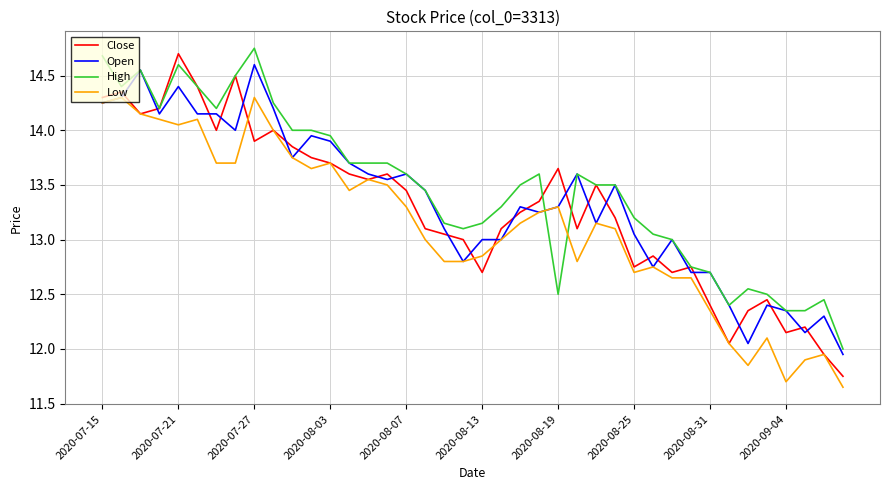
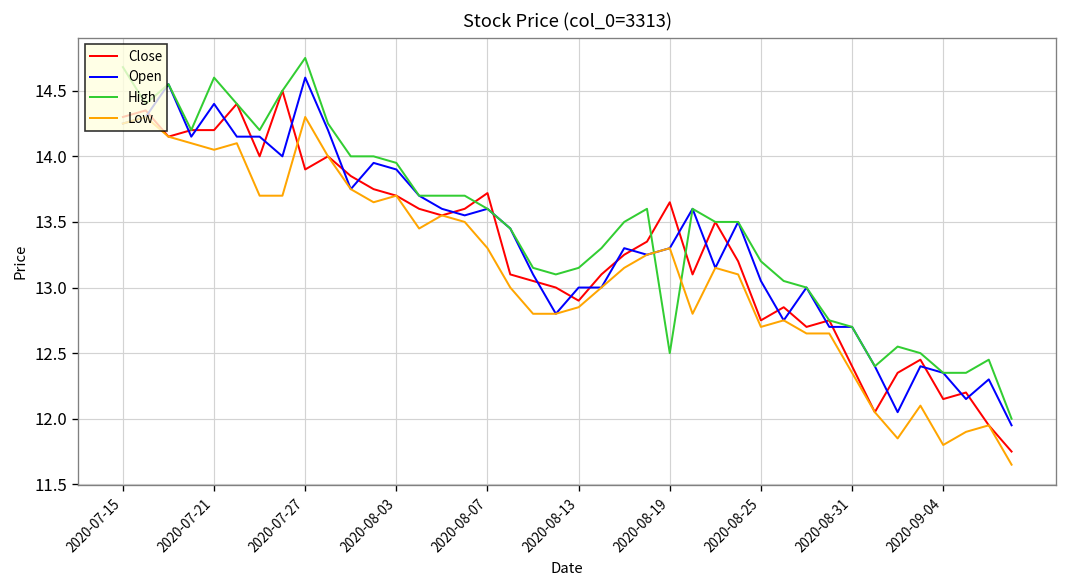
  {
    "Close": {
-     "2020-07-21": 14.7,
+     "2020-07-21": 14.2,
      "2020-07-27": 13.90,
-     "2020-08-07": 13.45,
-     "2020-08-13": 12.7,
+     "2020-08-07": 13.72,
+     "2020-08-13": 12.9,
      "2020-08-19": 13.65,
      "2020-08-25": 12.75,
      "2020-08-31": 12.40,
      "2020-09-04": 12.15
    },
    "Open": {
      "2020-07-21": 14.40,
      "2020-07-27": 14.60,
      "2020-08-03": 13.90,
      "2020-08-13": 13.00,
      "2020-08-25": 13.05
    },
    "High": {
      "2020-07-21": 14.60,
      "2020-07-27": 14.75,
      "2020-08-03": 13.95,
      "2020-08-13": 13.15,
      "2020-08-19": 12.50,
      "2020-08-25": 13.20
    },
    "Low": {
      "2020-07-21": 14.05,
      "2020-07-27": 14.3,
      "2020-08-07": 13.3,
      "2020-08-13": 12.85,
      "2020-08-25": 12.7,
      "2020-08-31": 12.35,
-     "2020-09-04": 11.7
+     "2020-09-04": 11.8
    }
  }
